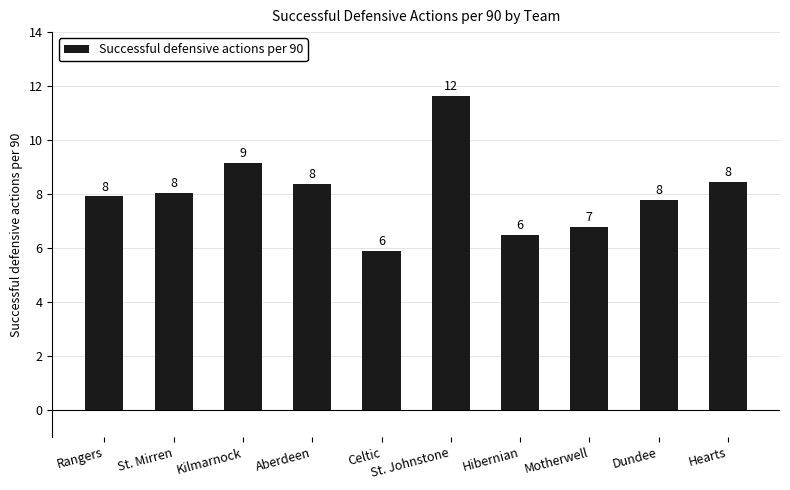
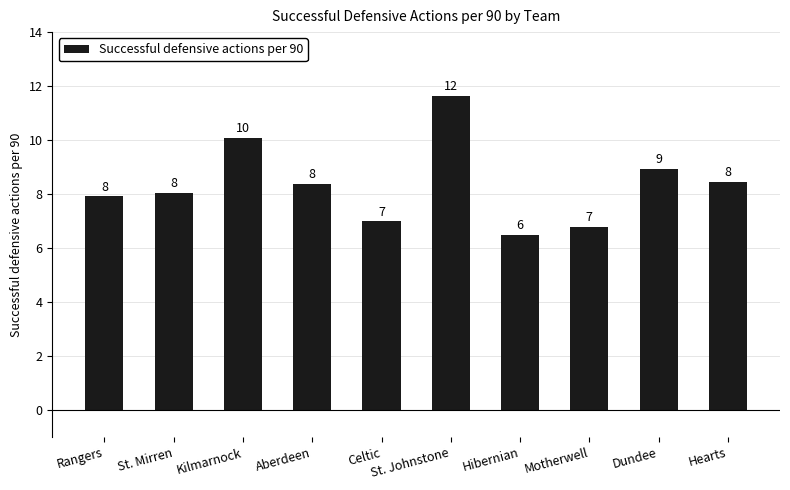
  {
    "Rangers": 8,
    "St. Mirren": 8,
-   "Kilmarnock": 9,
+   "Kilmarnock": 10,
    "Aberdeen": 8,
-   "Celtic": 6,
+   "Celtic": 7,
    "St. Johnstone": 12,
    "Hibernian": 6,
    "Motherwell": 7,
-   "Dundee": 8,
+   "Dundee": 9,
    "Hearts": 8
  }
